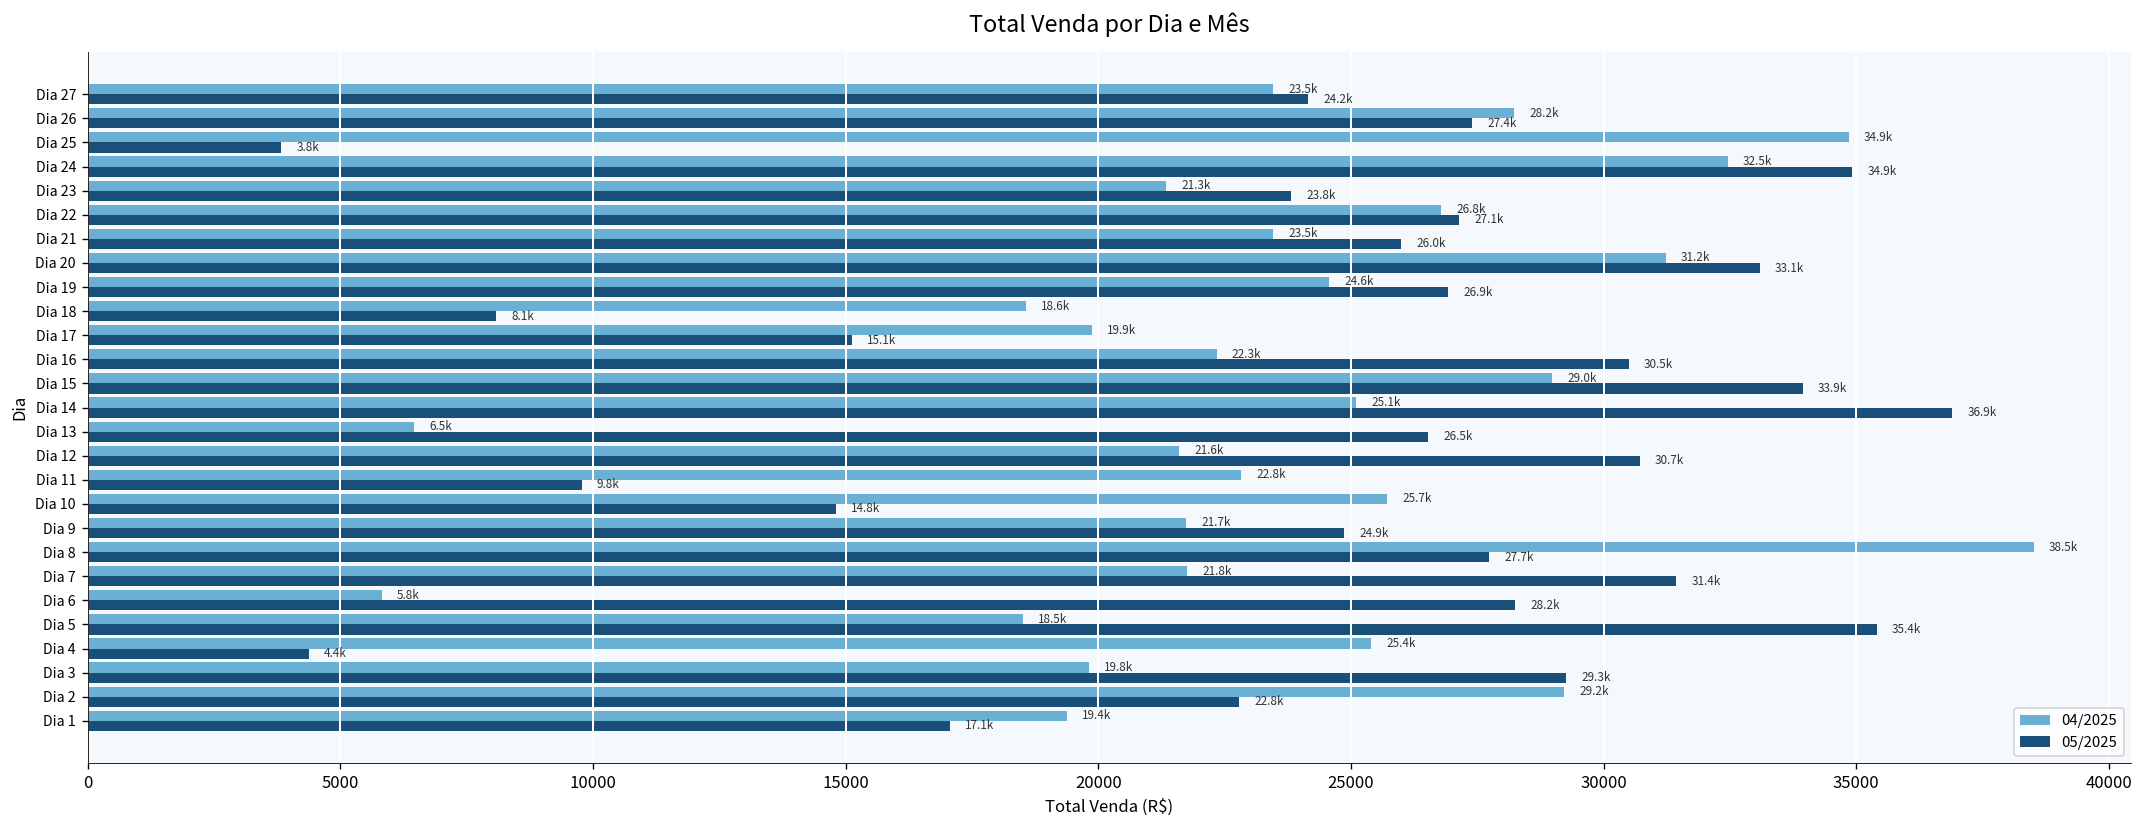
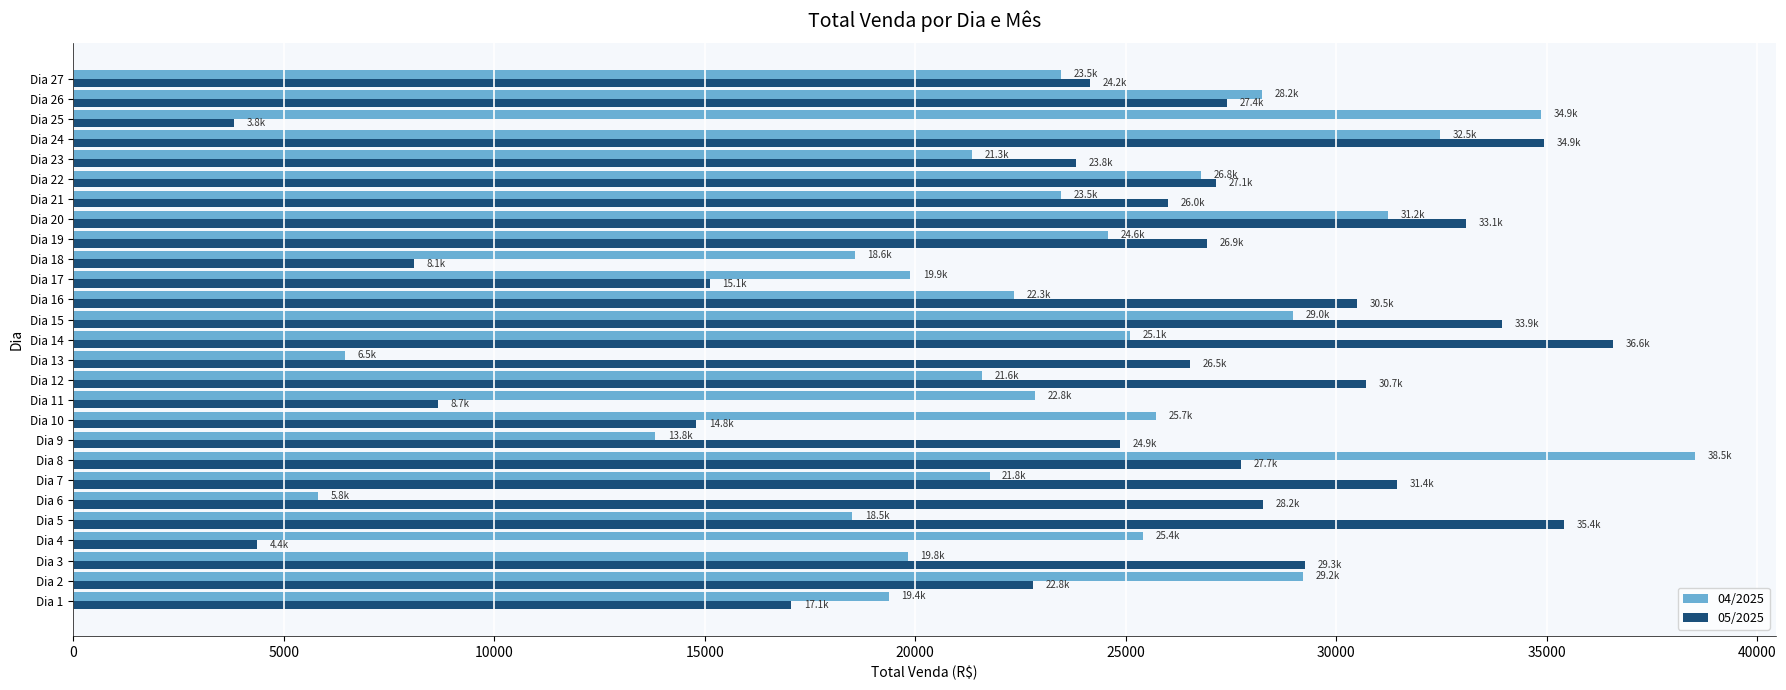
  {
    "04/2025": {
      "Dia 27": "23.5k",
      "Dia 26": "28.2k",
      "Dia 25": "34.9k",
      "Dia 24": "32.5k",
      "Dia 23": "21.3k",
      "Dia 22": "26.8k",
      "Dia 21": "23.5k",
      "Dia 20": "31.2k",
      "Dia 19": "24.6k",
      "Dia 18": "18.6k",
      "Dia 17": "19.9k",
      "Dia 16": "22.3k",
      "Dia 15": "29.0k",
      "Dia 14": "25.1k",
      "Dia 13": "6.5k",
      "Dia 12": "21.6k",
      "Dia 11": "22.8k",
      "Dia 10": "25.7k",
-     "Dia 9": "21.7k",
+     "Dia 9": "13.8k",
      "Dia 8": "38.5k",
      "Dia 7": "21.8k",
      "Dia 6": "5.8k",
      "Dia 5": "18.5k",
      "Dia 4": "25.4k",
      "Dia 3": "19.8k",
      "Dia 2": "29.2k",
      "Dia 1": "19.4k"
    },
    "05/2025": {
      "Dia 27": "24.2k",
      "Dia 26": "27.4k",
      "Dia 25": "3.8k",
      "Dia 24": "34.9k",
      "Dia 23": "23.8k",
      "Dia 22": "27.1k",
      "Dia 21": "26.0k",
      "Dia 20": "33.1k",
      "Dia 19": "26.9k",
      "Dia 18": "8.1k",
      "Dia 17": "15.1k",
      "Dia 16": "30.5k",
      "Dia 15": "33.9k",
-     "Dia 14": "36.9k",
+     "Dia 14": "36.6k",
      "Dia 13": "26.5k",
      "Dia 12": "30.7k",
-     "Dia 11": "9.8k",
+     "Dia 11": "8.7k",
      "Dia 10": "14.8k",
      "Dia 9": "24.9k",
      "Dia 8": "27.7k",
      "Dia 7": "31.4k",
      "Dia 6": "28.2k",
      "Dia 5": "35.4k",
      "Dia 4": "4.4k",
      "Dia 3": "29.3k",
      "Dia 2": "22.8k",
      "Dia 1": "17.1k"
    }
  }
